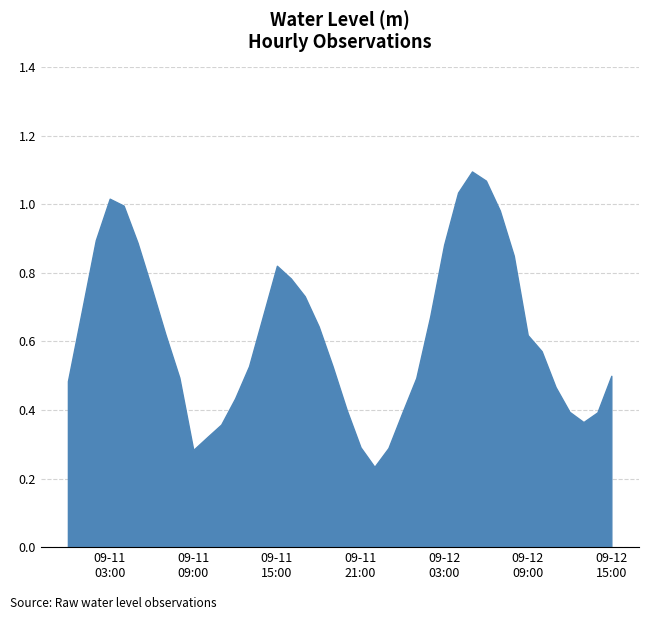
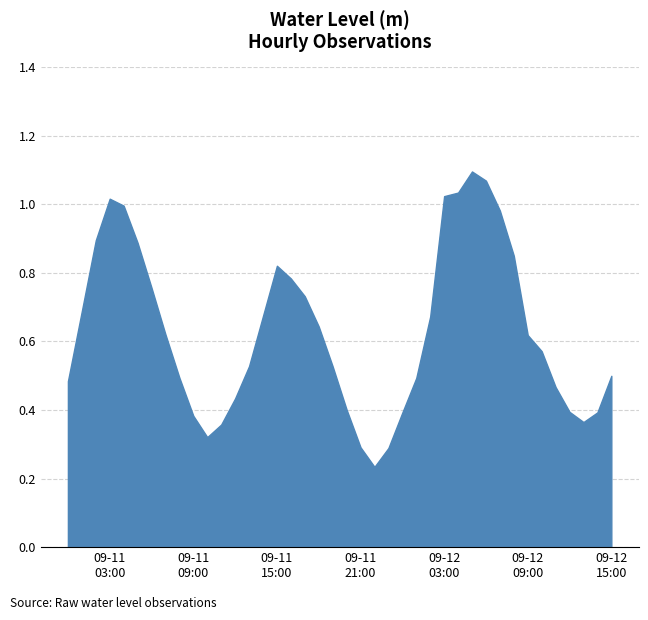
  {
    "09-11 03:00": 1.02,
-   "09-11 09:00": 0.28,
+   "09-11 09:00": 0.38,
    "09-11 15:00": 0.82,
    "09-11 21:00": 0.29,
-   "09-12 03:00": 0.88,
+   "09-12 03:00": 1.02,
    "09-12 09:00": 0.62,
    "09-12 15:00": 0.50
  }
